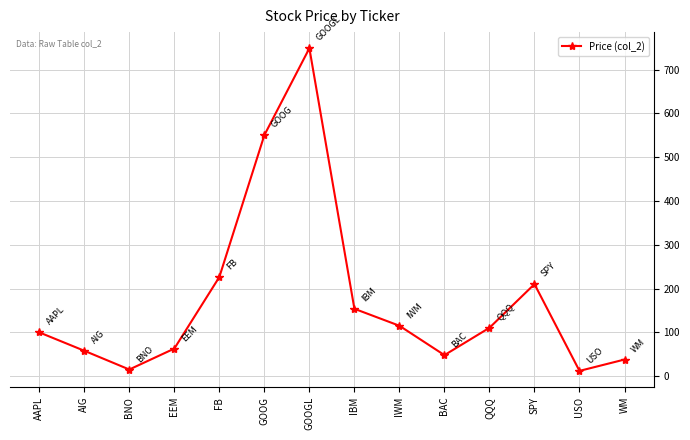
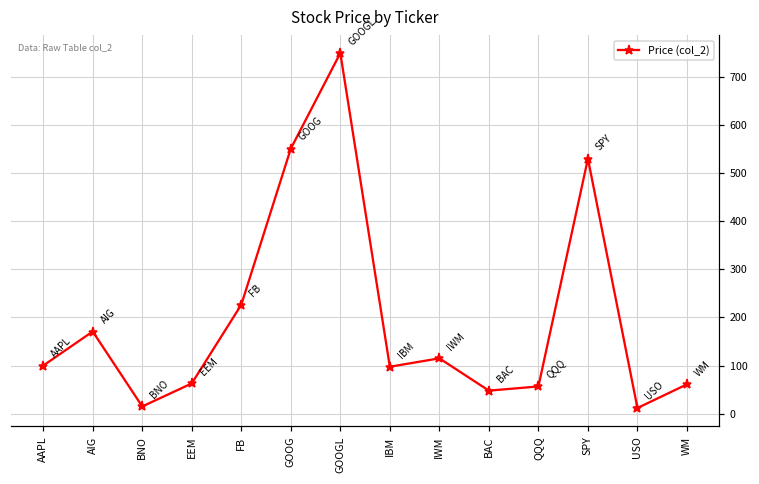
  {
    "AAPL": 100,
-   "AIG": 60,
+   "AIG": 170,
    "BNO": 20,
    "EEM": 60,
    "FB": 230,
    "GOOG": 550,
    "GOOGL": 750,
-   "IBM": 150,
+   "IBM": 100,
    "IWM": 110,
    "BAC": 50,
-   "QQQ": 110,
-   "SPY": 210,
+   "QQQ": 60,
+   "SPY": 530,
    "USO": 10,
-   "WM": 40
+   "WM": 60
  }
